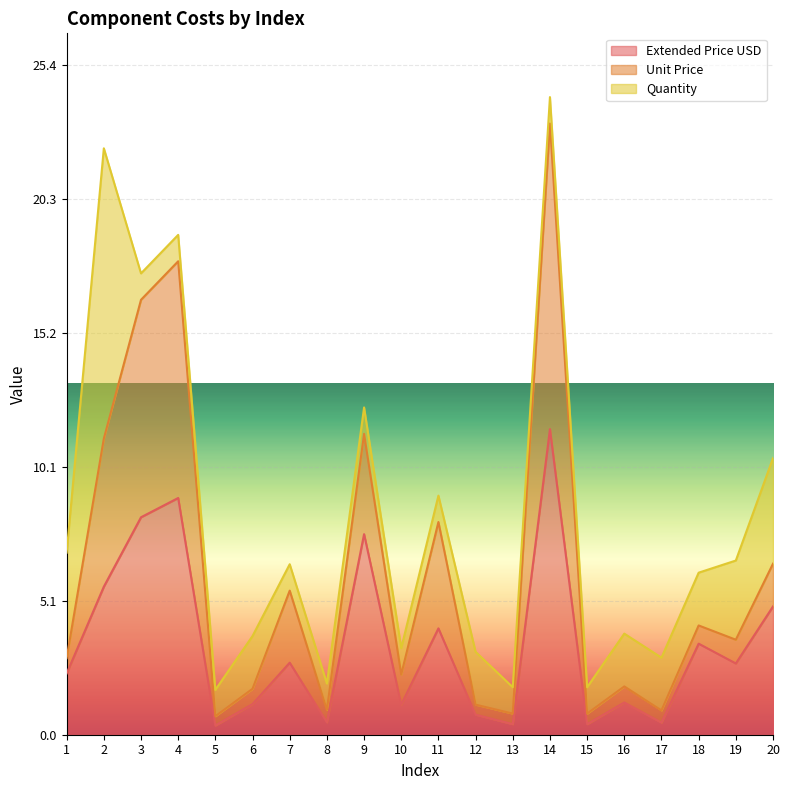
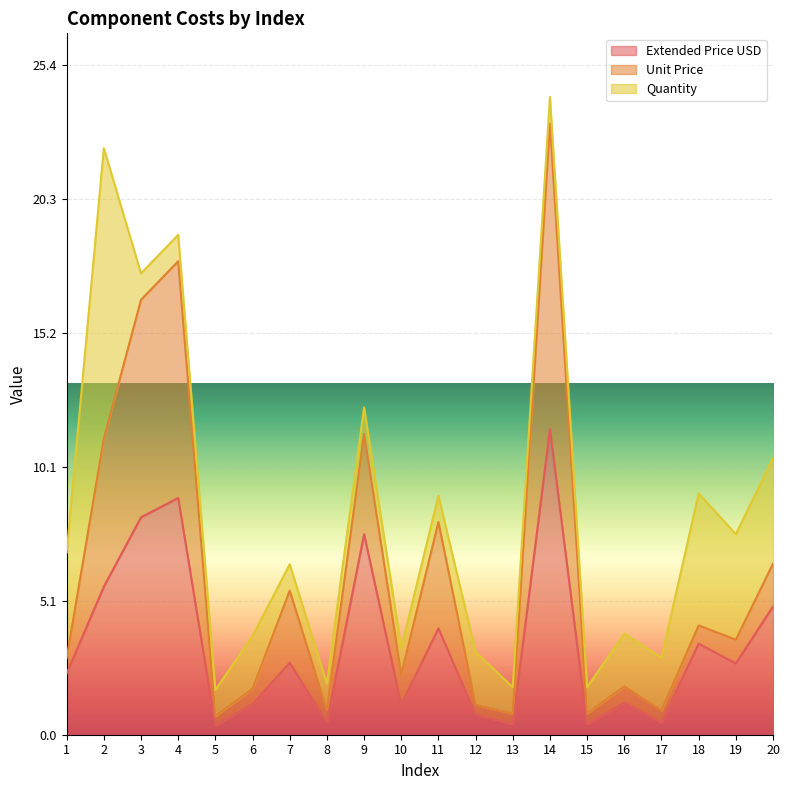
  {
    "Quantity": {
      "1": 4,
      "2": 11,
      "3": 1,
      "4": 1,
      "5": 1,
      "6": 2,
      "7": 1,
      "8": 1,
      "9": 1,
      "10": 1,
      "11": 1,
      "12": 2,
      "13": 1,
      "14": 1,
      "15": 1,
      "16": 2,
      "17": 2,
-     "18": 2,
-     "19": 3,
+     "18": 5,
+     "19": 4,
      "20": 4
    }
  }
